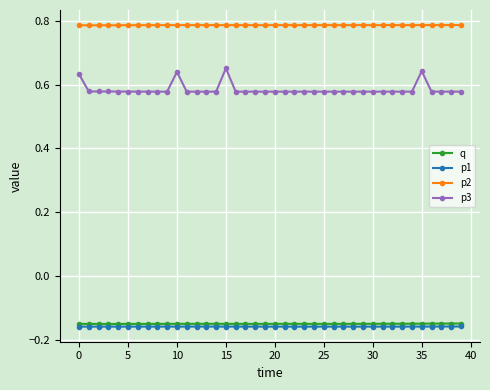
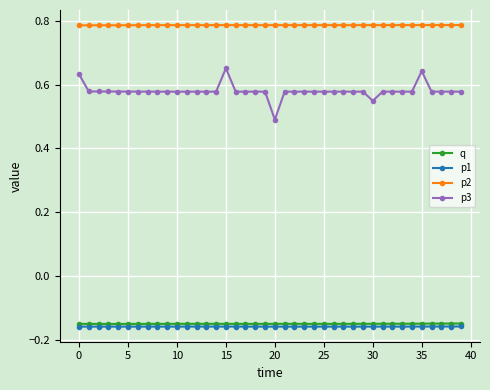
  {
    "q": {
      "0": -0.15,
      "5": -0.15,
      "10": -0.15,
      "15": -0.15,
      "20": -0.15,
      "25": -0.15,
      "30": -0.15,
      "35": -0.15
    },
    "p1": {
      "0": -0.16,
      "5": -0.16,
      "10": -0.16,
      "15": -0.16,
      "20": -0.16,
      "25": -0.16,
      "30": -0.16,
      "35": -0.16
    },
    "p2": {
      "0": 0.79,
      "5": 0.79,
      "10": 0.79,
      "15": 0.79,
      "20": 0.79,
      "25": 0.79,
      "30": 0.79,
      "35": 0.79
    },
    "p3": {
      "0": 0.63,
      "5": 0.58,
-     "10": 0.64,
+     "10": 0.58,
      "15": 0.65,
-     "20": 0.58,
+     "20": 0.49,
      "25": 0.58,
-     "30": 0.58,
+     "30": 0.55,
      "35": 0.64
    }
  }
